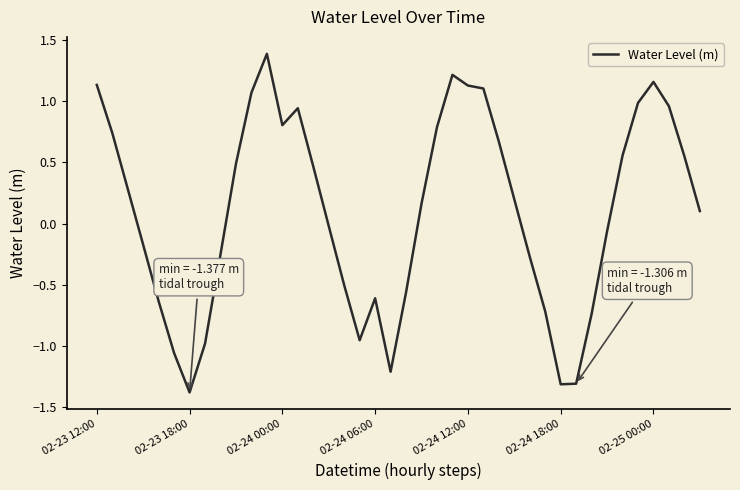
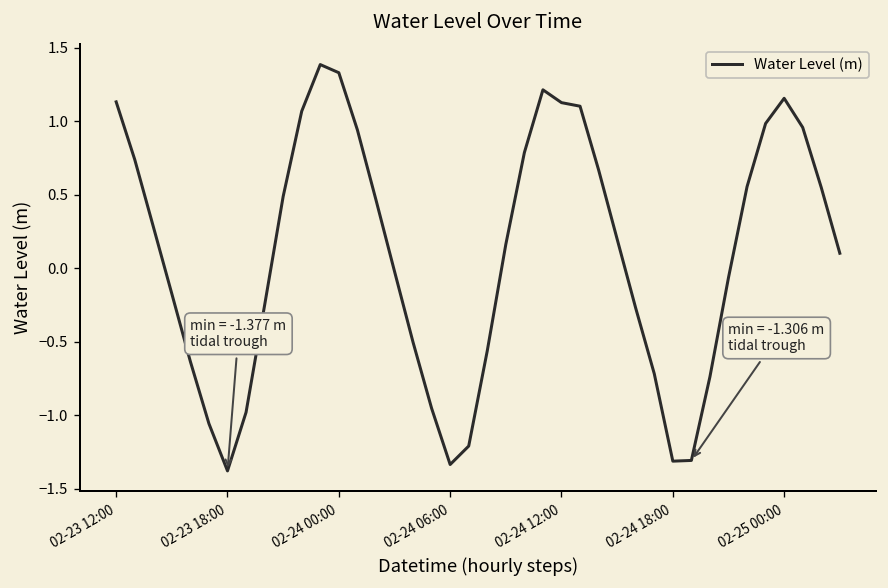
  {
    "02-23 12:00": 1.13,
    "02-23 18:00": -1.38,
-   "02-24 00:00": 0.80,
-   "02-24 06:00": -0.61,
+   "02-24 00:00": 1.33,
+   "02-24 06:00": -1.33,
    "02-24 12:00": 1.13,
    "02-24 18:00": -1.31,
    "02-25 00:00": 1.16
  }
